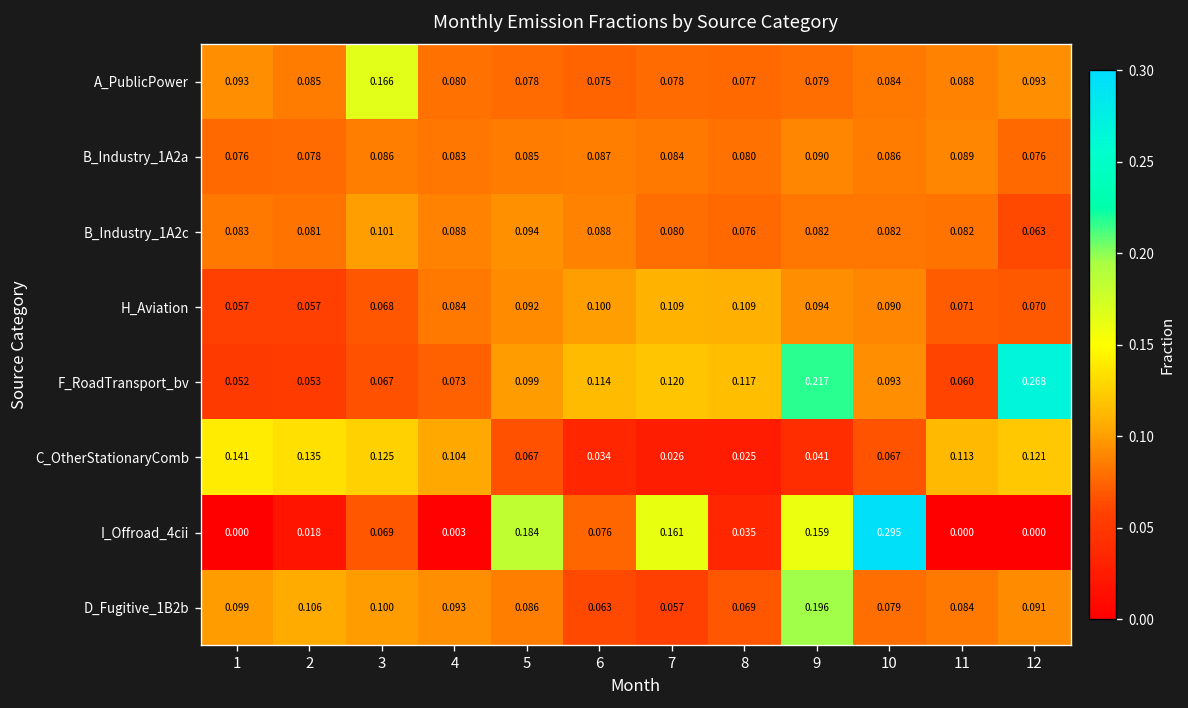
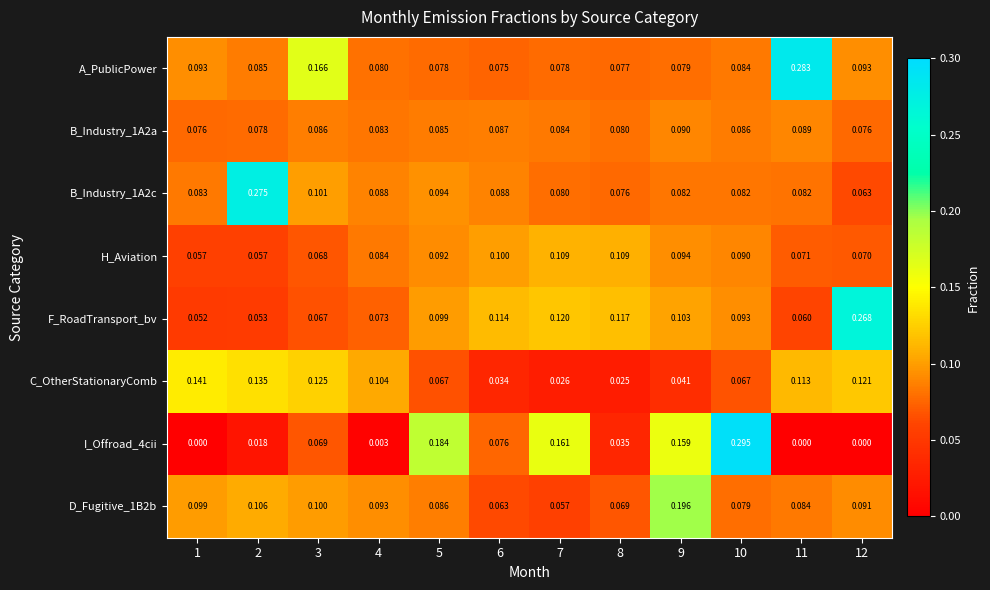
  {
    "A_PublicPower": {
      "1": 0.093,
      "2": 0.085,
      "3": 0.166,
      "4": 0.080,
      "5": 0.078,
      "6": 0.075,
      "7": 0.078,
      "8": 0.077,
      "9": 0.079,
      "10": 0.084,
-     "11": 0.088,
+     "11": 0.283,
      "12": 0.093
    },
    "B_Industry_1A2a": {
      "1": 0.076,
      "2": 0.078,
      "3": 0.086,
      "4": 0.083,
      "5": 0.085,
      "6": 0.087,
      "7": 0.084,
      "8": 0.080,
      "9": 0.090,
      "10": 0.086,
      "11": 0.089,
      "12": 0.076
    },
    "B_Industry_1A2c": {
      "1": 0.083,
-     "2": 0.081,
+     "2": 0.275,
      "3": 0.101,
      "4": 0.088,
      "5": 0.094,
      "6": 0.088,
      "7": 0.080,
      "8": 0.076,
      "9": 0.082,
      "10": 0.082,
      "11": 0.082,
      "12": 0.063
    },
    "H_Aviation": {
      "1": 0.057,
      "2": 0.057,
      "3": 0.068,
      "4": 0.084,
      "5": 0.092,
      "6": 0.100,
      "7": 0.109,
      "8": 0.109,
      "9": 0.094,
      "10": 0.090,
      "11": 0.071,
      "12": 0.070
    },
    "F_RoadTransport_bv": {
      "1": 0.052,
      "2": 0.053,
      "3": 0.067,
      "4": 0.073,
      "5": 0.099,
      "6": 0.114,
      "7": 0.120,
      "8": 0.117,
-     "9": 0.217,
+     "9": 0.103,
      "10": 0.093,
      "11": 0.060,
      "12": 0.268
    },
    "C_OtherStationaryComb": {
      "1": 0.141,
      "2": 0.135,
      "3": 0.125,
      "4": 0.104,
      "5": 0.067,
      "6": 0.034,
      "7": 0.026,
      "8": 0.025,
      "9": 0.041,
      "10": 0.067,
      "11": 0.113,
      "12": 0.121
    },
    "I_Offroad_4cii": {
      "1": 0.000,
      "2": 0.018,
      "3": 0.069,
      "4": 0.003,
      "5": 0.184,
      "6": 0.076,
      "7": 0.161,
      "8": 0.035,
      "9": 0.159,
      "10": 0.295,
      "11": 0.000,
      "12": 0.000
    },
    "D_Fugitive_1B2b": {
      "1": 0.099,
      "2": 0.106,
      "3": 0.100,
      "4": 0.093,
      "5": 0.086,
      "6": 0.063,
      "7": 0.057,
      "8": 0.069,
      "9": 0.196,
      "10": 0.079,
      "11": 0.084,
      "12": 0.091
    }
  }
